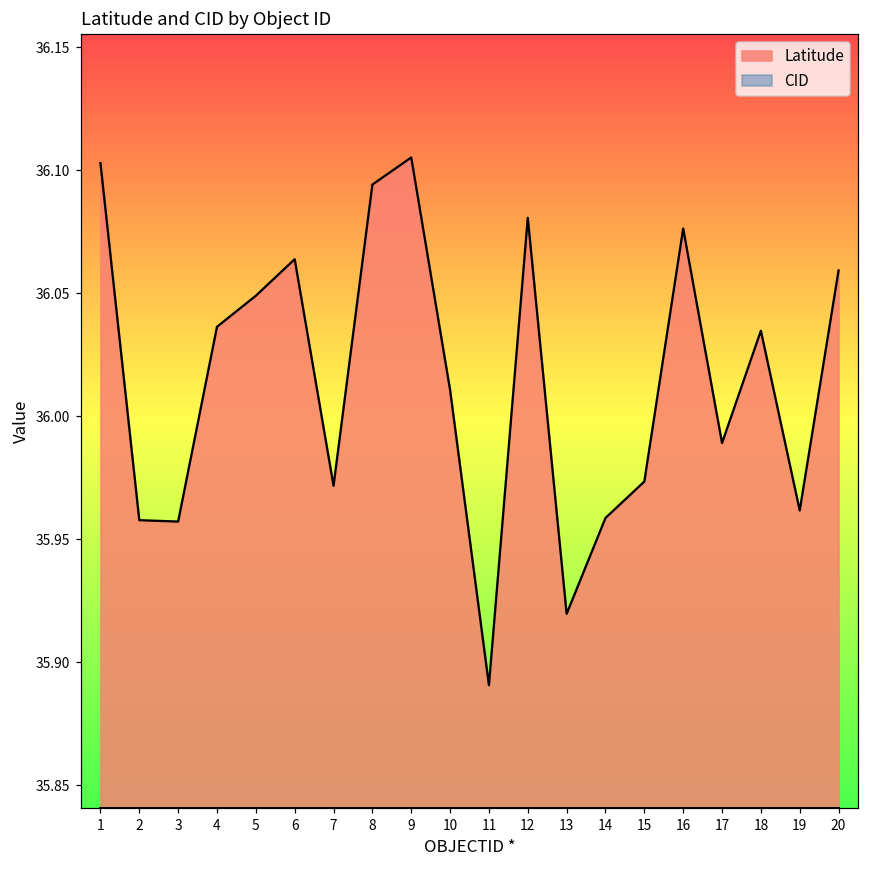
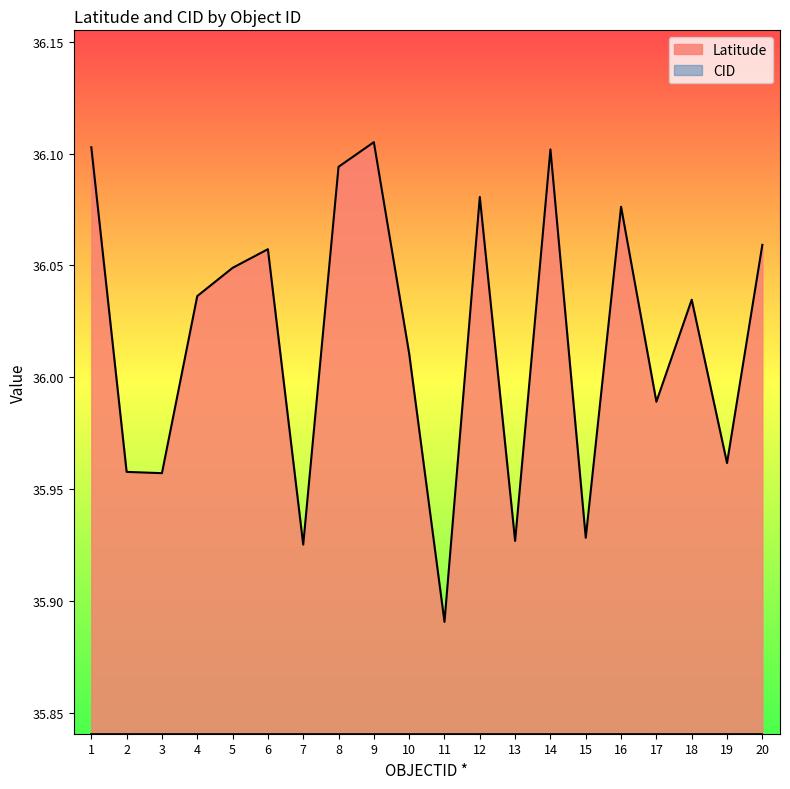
  {
    "Latitude": {
      "1": 36.103,
      "2": 35.958,
      "3": 35.957,
      "4": 36.036,
      "5": 36.049,
-     "6": 36.064,
-     "7": 35.972,
+     "6": 36.057,
+     "7": 35.925,
      "8": 36.094,
      "9": 36.105,
      "10": 36.011,
      "11": 35.891,
      "12": 36.081,
-     "13": 35.920,
-     "14": 35.959,
-     "15": 35.973,
+     "13": 35.927,
+     "14": 36.102,
+     "15": 35.928,
      "16": 36.076,
      "17": 35.989,
      "18": 36.035,
      "19": 35.962,
      "20": 36.059
    },
    "CID": {
      "1": 35.841,
      "2": 35.841,
      "3": 35.841,
      "4": 35.841,
      "5": 35.841,
      "6": 35.841,
      "7": 35.841,
      "8": 35.841,
      "9": 35.841,
      "10": 35.841,
      "11": 35.841,
      "12": 35.841,
      "13": 35.841,
      "14": 35.841,
      "15": 35.841,
      "16": 35.841,
      "17": 35.841,
      "18": 35.841,
      "19": 35.841,
      "20": 35.841
    }
  }
